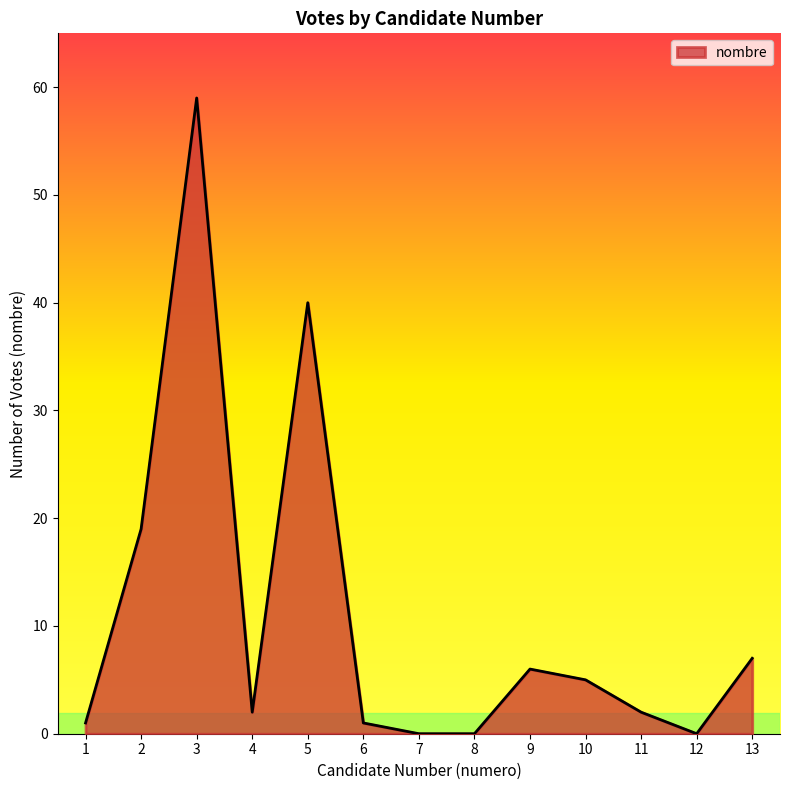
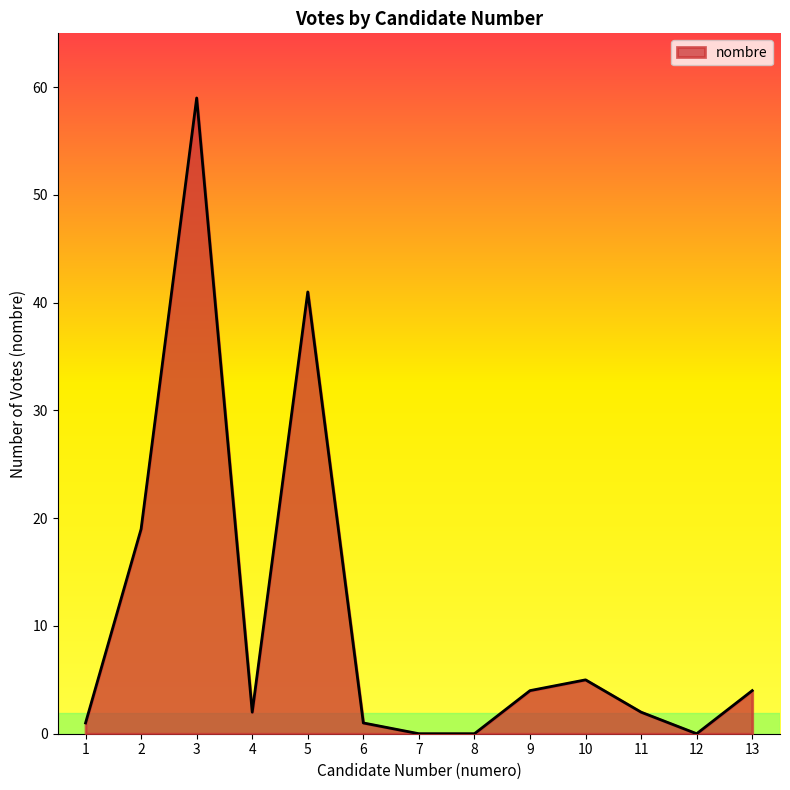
  {
    "2": 19,
    "3": 59,
    "4": 2,
-   "5": 40,
-   "9": 6,
+   "5": 41,
+   "9": 4,
    "10": 5,
    "11": 2,
-   "13": 7
+   "13": 4
  }
